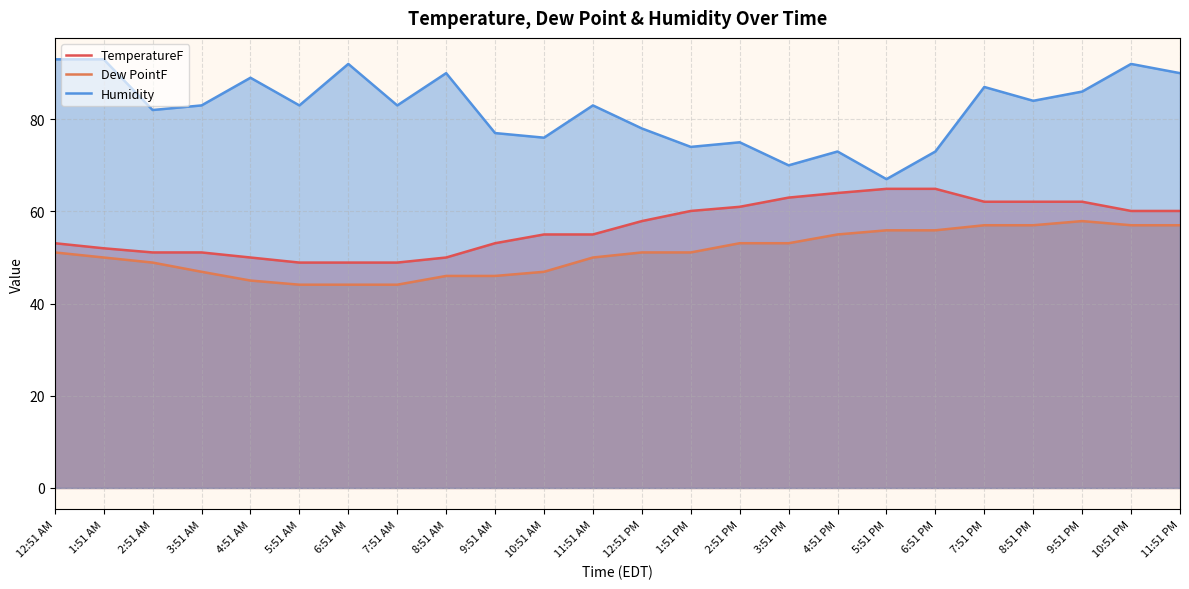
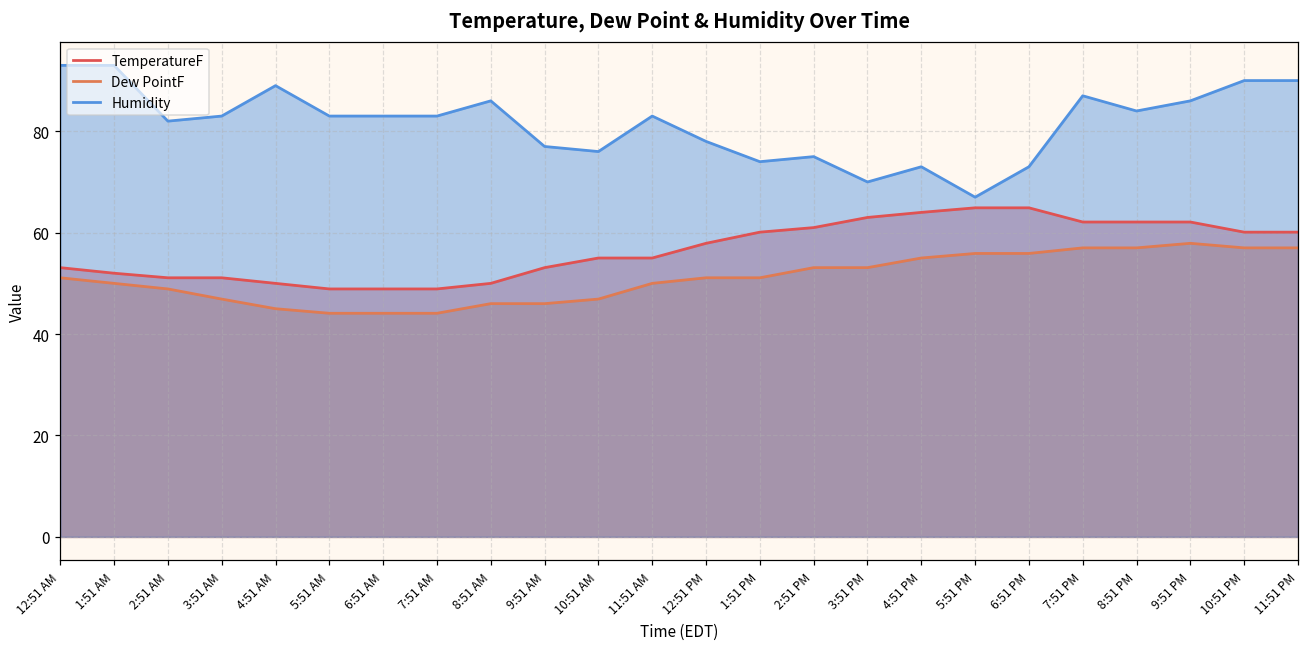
  {
    "Humidity": {
      "12:51 AM": 93,
      "2:51 AM": 82,
      "3:51 AM": 83,
      "4:51 AM": 89,
      "5:51 AM": 83,
-     "6:51 AM": 92,
+     "6:51 AM": 83,
      "7:51 AM": 83,
-     "8:51 AM": 90,
+     "8:51 AM": 86,
      "9:51 AM": 77,
      "10:51 AM": 76,
      "11:51 AM": 83,
      "12:51 PM": 78,
      "1:51 PM": 74,
      "2:51 PM": 75,
      "3:51 PM": 70,
      "4:51 PM": 73,
      "5:51 PM": 67,
      "6:51 PM": 73,
      "7:51 PM": 87,
      "8:51 PM": 84,
      "9:51 PM": 86,
-     "10:51 PM": 92,
+     "10:51 PM": 90,
      "11:51 PM": 90
    }
  }
